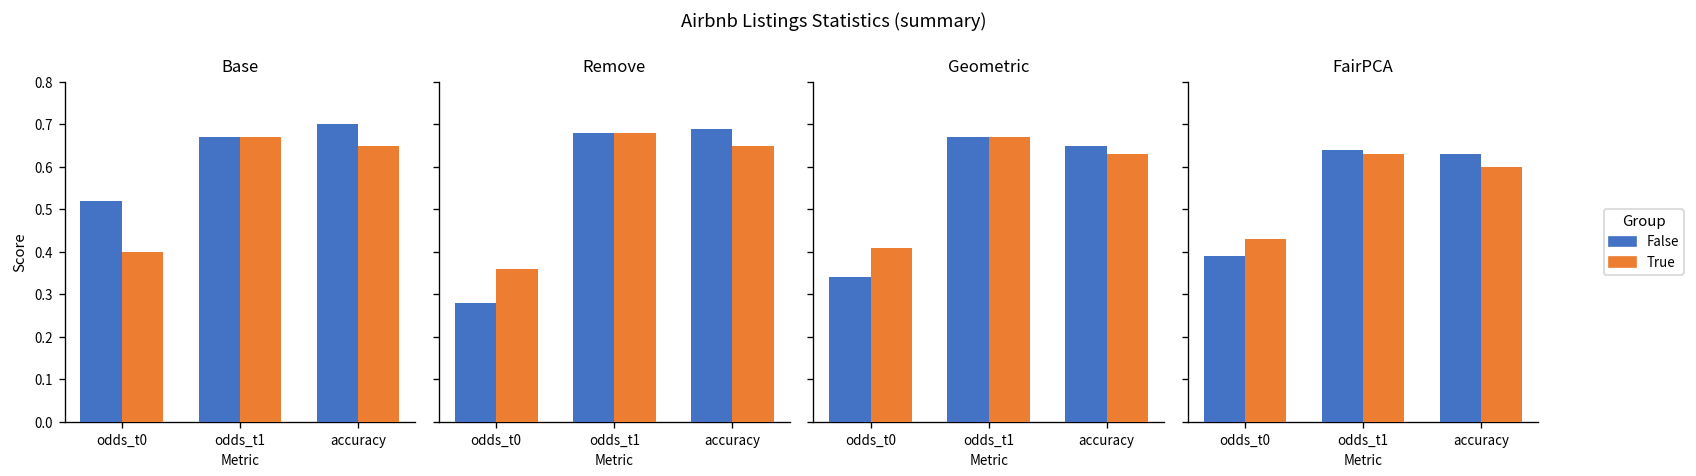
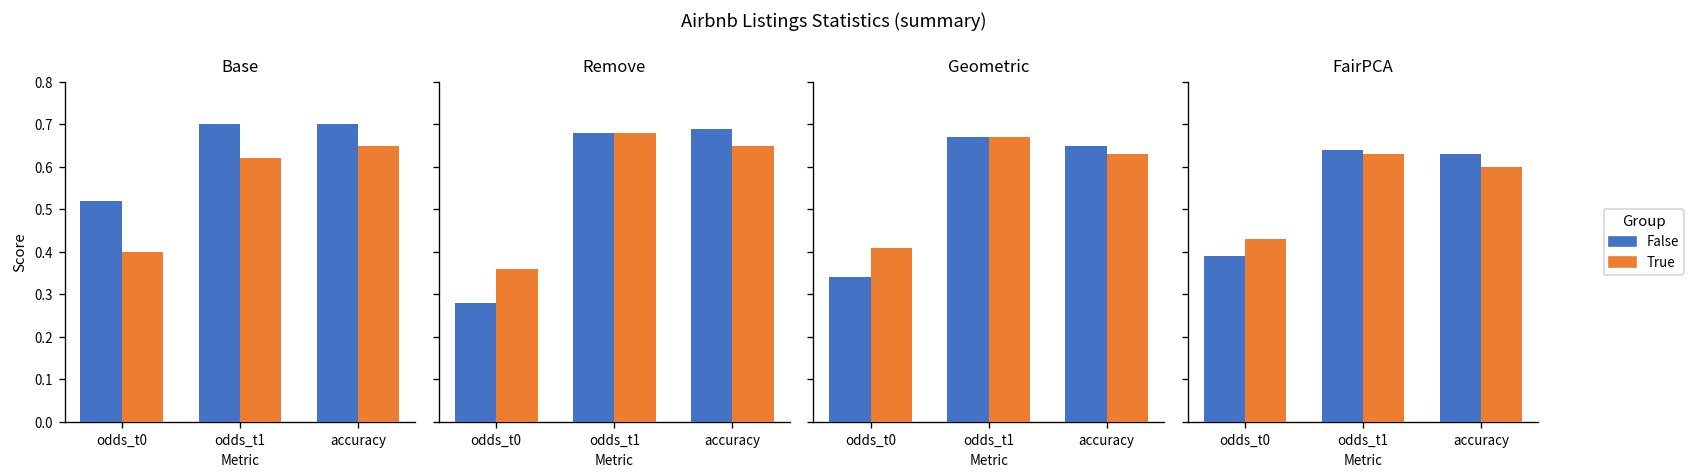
  {
    "Base": {
      "False": {
        "odds_t0": 0.52,
-       "odds_t1": 0.67,
+       "odds_t1": 0.70,
        "accuracy": 0.70
      },
      "True": {
        "odds_t0": 0.40,
-       "odds_t1": 0.67,
+       "odds_t1": 0.62,
        "accuracy": 0.65
      }
    }
  }
